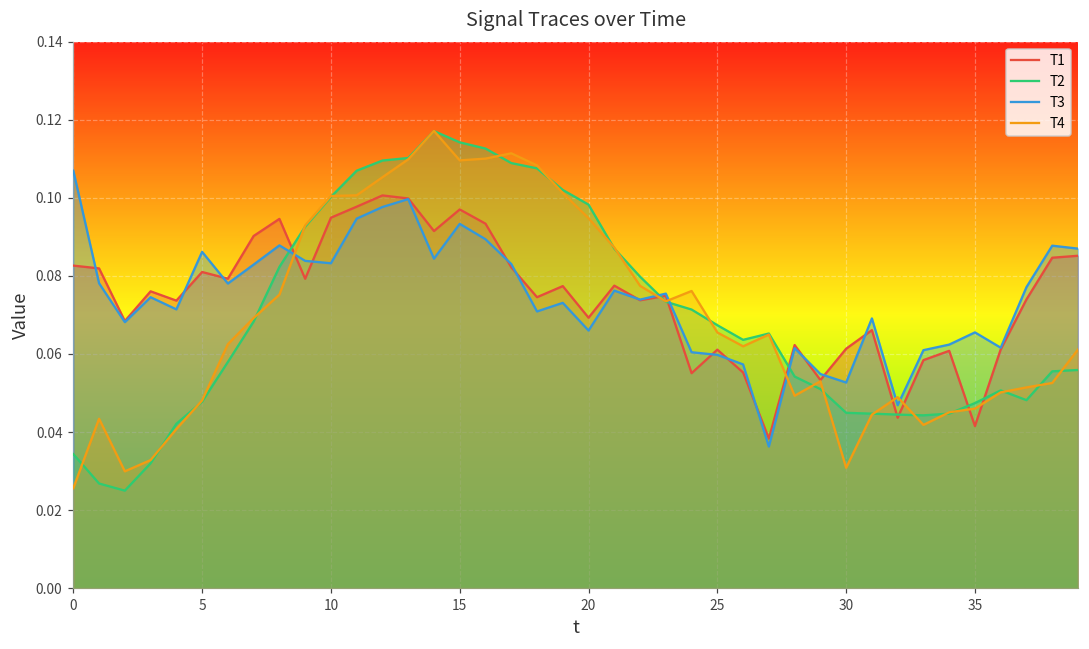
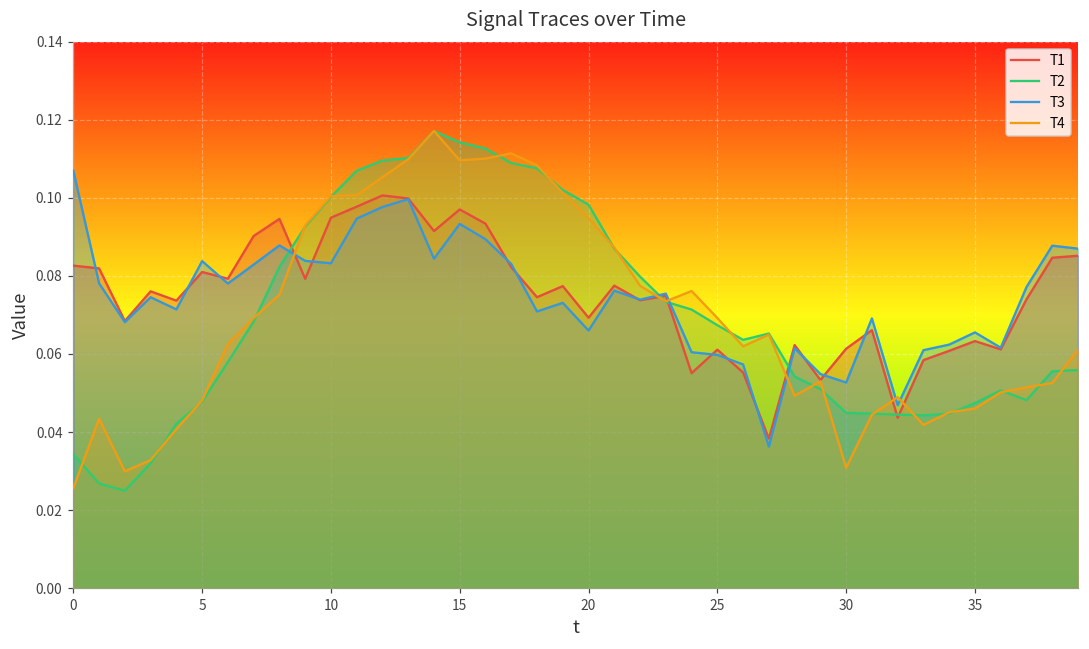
  {
    "T1": {
      "0": 0.083,
      "5": 0.081,
      "10": 0.095,
      "15": 0.097,
      "20": 0.069,
      "25": 0.061,
      "30": 0.061,
-     "35": 0.042
+     "35": 0.063
    },
    "T2": {
      "0": 0.034,
      "15": 0.114,
      "20": 0.098,
      "25": 0.067,
      "30": 0.045,
      "35": 0.047
    },
    "T3": {
      "0": 0.107,
-     "5": 0.086,
+     "5": 0.084,
      "10": 0.083,
      "15": 0.093,
      "20": 0.066,
      "25": 0.060,
      "30": 0.053,
      "35": 0.066
    },
    "T4": {
      "0": 0.026,
      "15": 0.110,
      "20": 0.095,
-     "25": 0.066,
+     "25": 0.069,
      "30": 0.031,
      "35": 0.046
    }
  }
